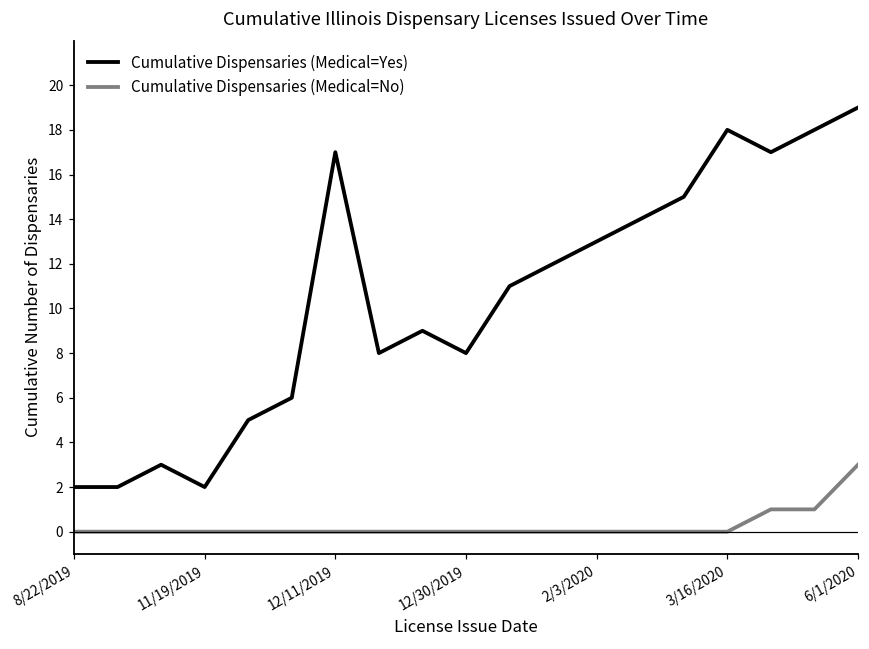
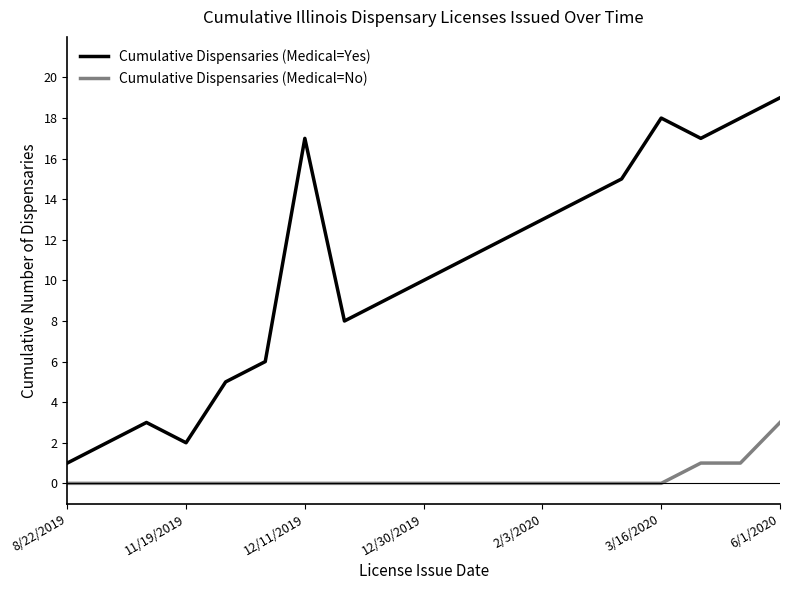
  {
    "Cumulative Dispensaries (Medical=Yes)": {
-     "8/22/2019": 2,
+     "8/22/2019": 1,
      "11/19/2019": 2,
      "12/11/2019": 17,
-     "12/30/2019": 8,
+     "12/30/2019": 10,
      "2/3/2020": 13,
      "3/16/2020": 18,
      "6/1/2020": 19
    },
    "Cumulative Dispensaries (Medical=No)": {
      "8/22/2019": 0,
      "11/19/2019": 0,
      "12/11/2019": 0,
      "12/30/2019": 0,
      "2/3/2020": 0,
      "3/16/2020": 0,
      "6/1/2020": 3
    }
  }
